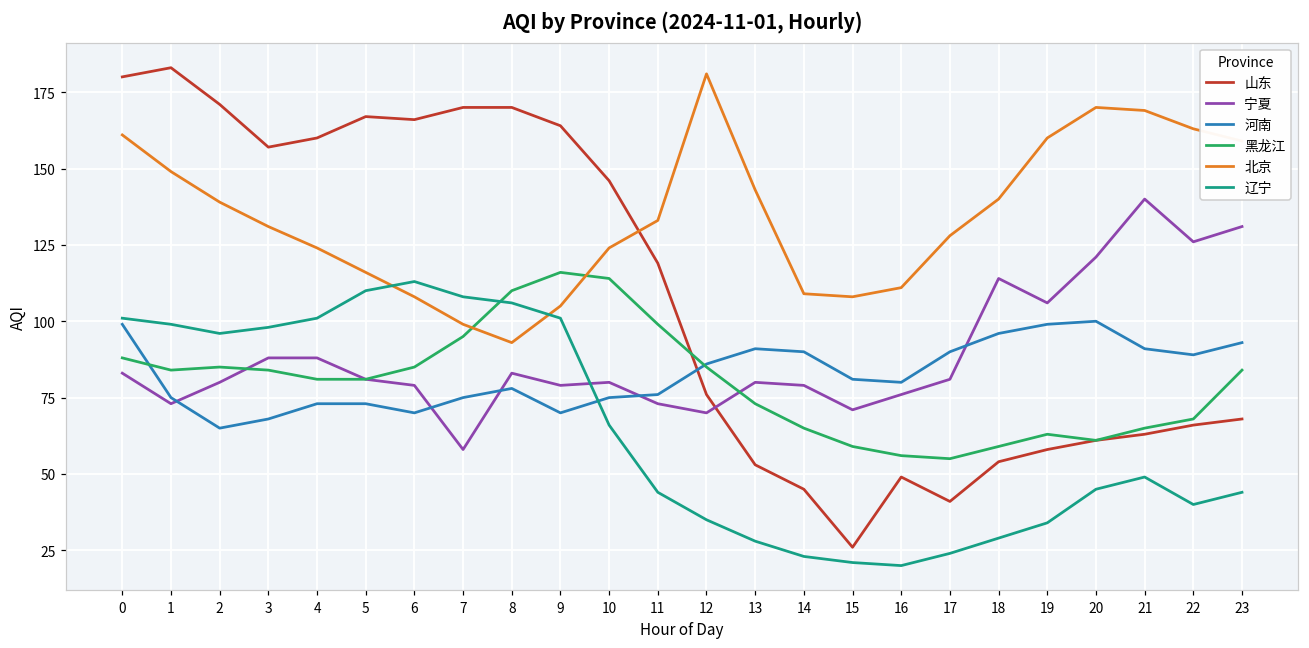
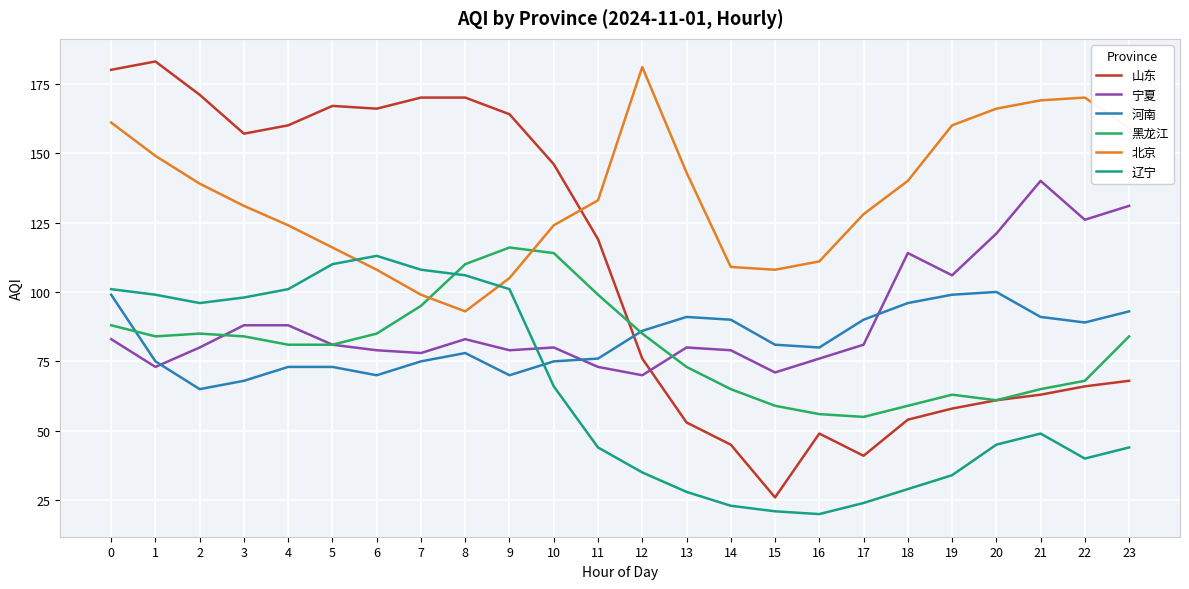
  {
    "山东": {
      "0": 180,
      "1": 183,
      "2": 171,
      "3": 157,
      "4": 160,
      "5": 167,
      "6": 166,
      "7": 170,
      "8": 170,
      "9": 164,
      "10": 146,
      "11": 119,
      "12": 76,
      "13": 53,
      "14": 45,
      "15": 26,
      "16": 49,
      "17": 41,
      "18": 54,
      "19": 58,
      "21": 63,
      "22": 66,
      "23": 68
    },
    "宁夏": {
      "0": 83,
      "1": 73,
      "2": 80,
      "3": 88,
      "4": 88,
      "6": 79,
-     "7": 58,
+     "7": 78,
      "8": 83,
      "9": 79,
      "10": 80,
      "11": 73,
      "12": 70,
      "13": 80,
      "14": 79,
      "15": 71,
      "16": 76,
      "17": 81,
      "18": 114,
      "19": 106,
      "20": 121,
      "21": 140,
      "22": 126,
      "23": 131
    },
    "河南": {
      "0": 99,
      "1": 75,
      "2": 65,
      "3": 68,
      "4": 73,
      "5": 73,
      "6": 70,
      "7": 75,
      "8": 78,
      "9": 70,
      "10": 75,
      "11": 76,
      "12": 86,
      "13": 91,
      "14": 90,
      "15": 81,
      "16": 80,
      "17": 90,
      "18": 96,
      "19": 99,
      "20": 100,
      "21": 91,
      "22": 89,
      "23": 93
    },
    "北京": {
      "0": 161,
      "1": 149,
      "2": 139,
      "3": 131,
      "4": 124,
      "5": 116,
      "6": 108,
      "7": 99,
      "8": 93,
      "9": 105,
      "10": 124,
      "11": 133,
      "12": 181,
      "13": 143,
      "14": 109,
      "15": 108,
      "16": 111,
      "17": 128,
      "18": 140,
      "19": 160,
-     "20": 170,
+     "20": 166,
      "21": 169,
-     "22": 163
+     "22": 170
    }
  }
